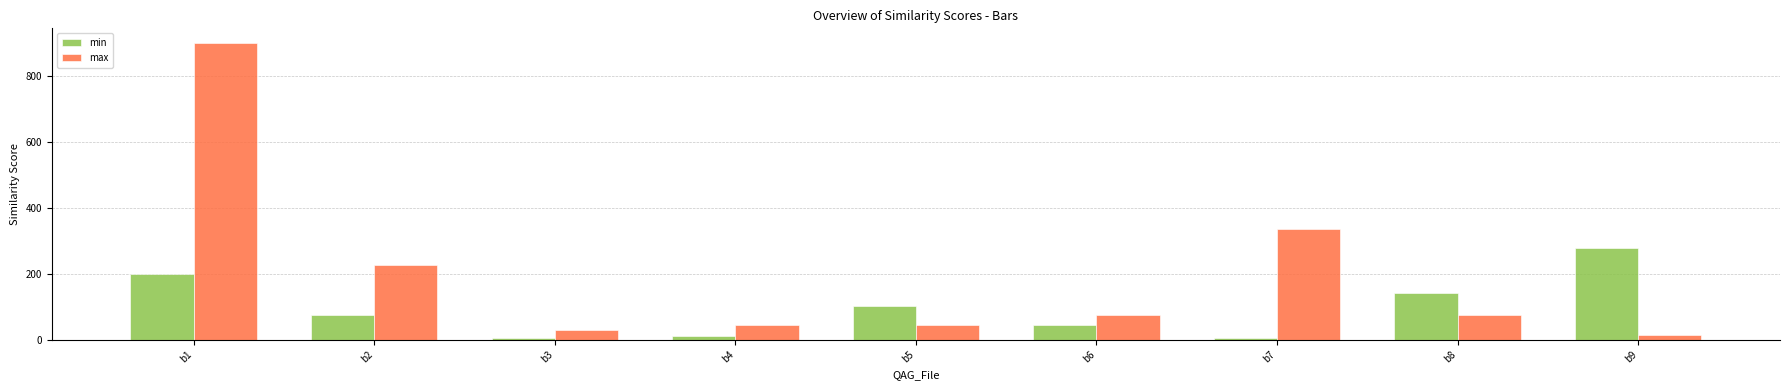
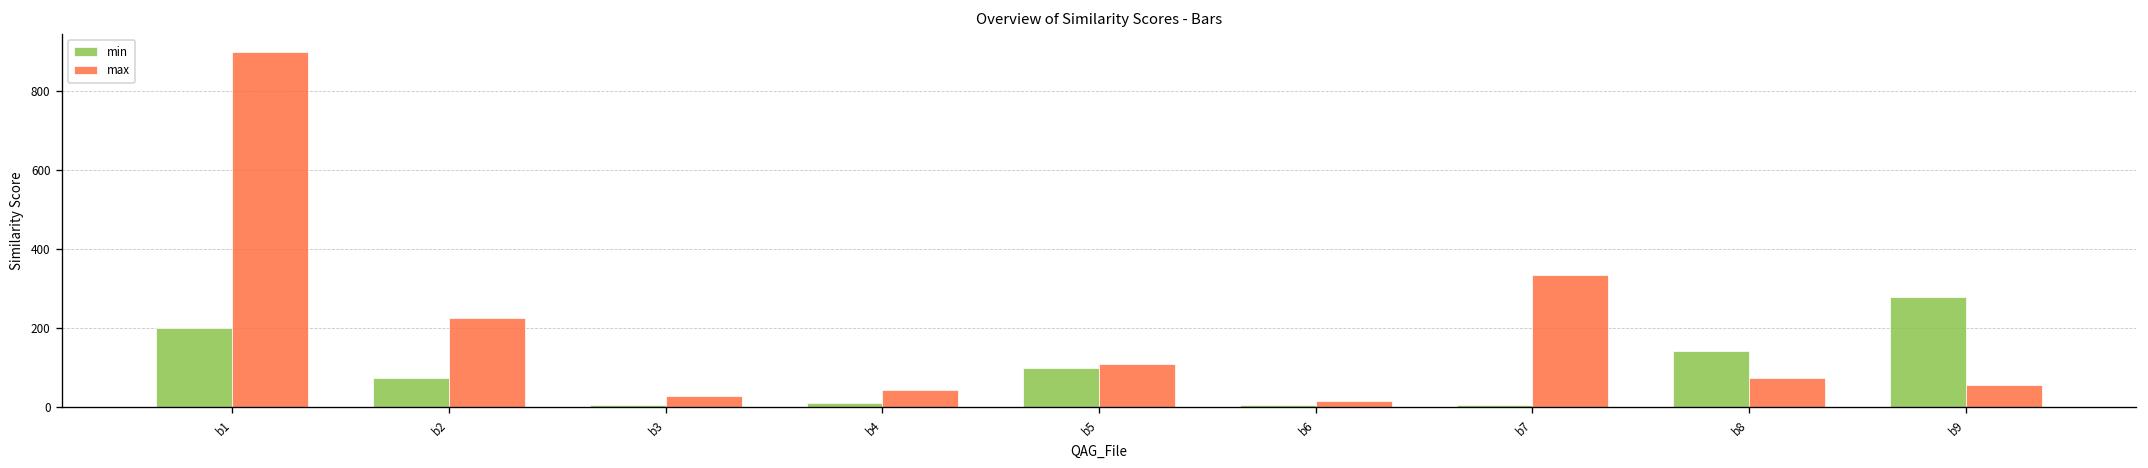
  {
    "min": {
      "b1": 200,
      "b2": 80,
      "b4": 10,
      "b5": 100,
-     "b6": 50,
+     "b6": 10,
      "b8": 140,
      "b9": 280
    },
    "max": {
      "b1": 900,
      "b2": 230,
      "b3": 30,
      "b4": 50,
-     "b5": 50,
-     "b6": 70,
+     "b5": 110,
+     "b6": 20,
      "b7": 340,
      "b8": 80,
-     "b9": 10
+     "b9": 60
    }
  }
